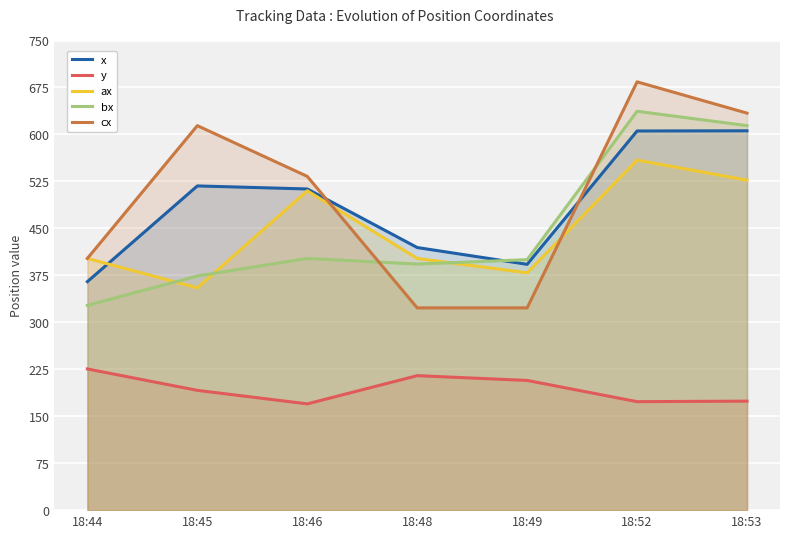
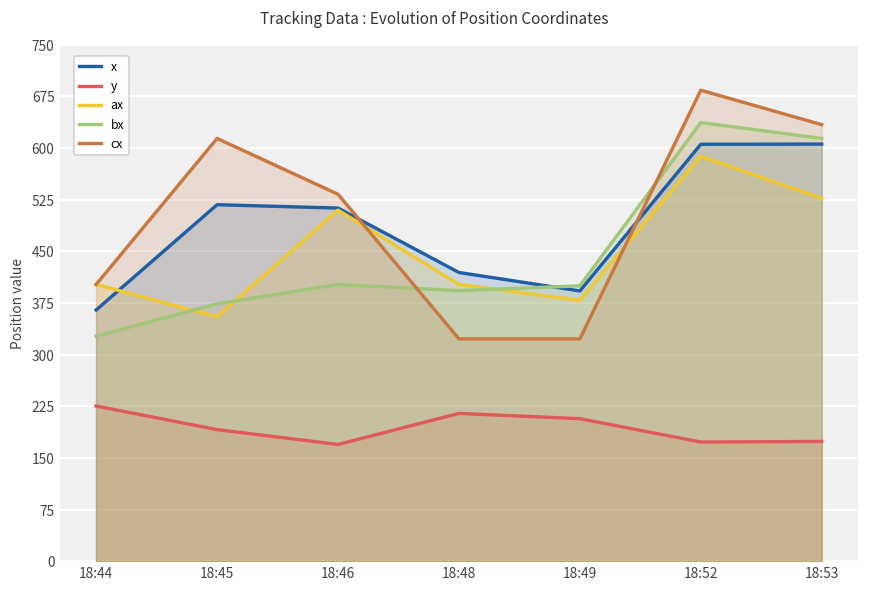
  {
    "x": {
      "18:44": 360,
      "18:45": 520,
      "18:48": 420,
      "18:49": 390,
      "18:52": 610,
      "18:53": 610
    },
    "ax": {
      "18:45": 360,
      "18:48": 400,
      "18:49": 380,
-     "18:52": 560,
+     "18:52": 590,
      "18:53": 530
    },
    "bx": {
      "18:44": 330,
      "18:45": 370,
      "18:46": 400,
      "18:48": 390,
      "18:49": 400,
      "18:52": 640,
      "18:53": 610
    }
  }
